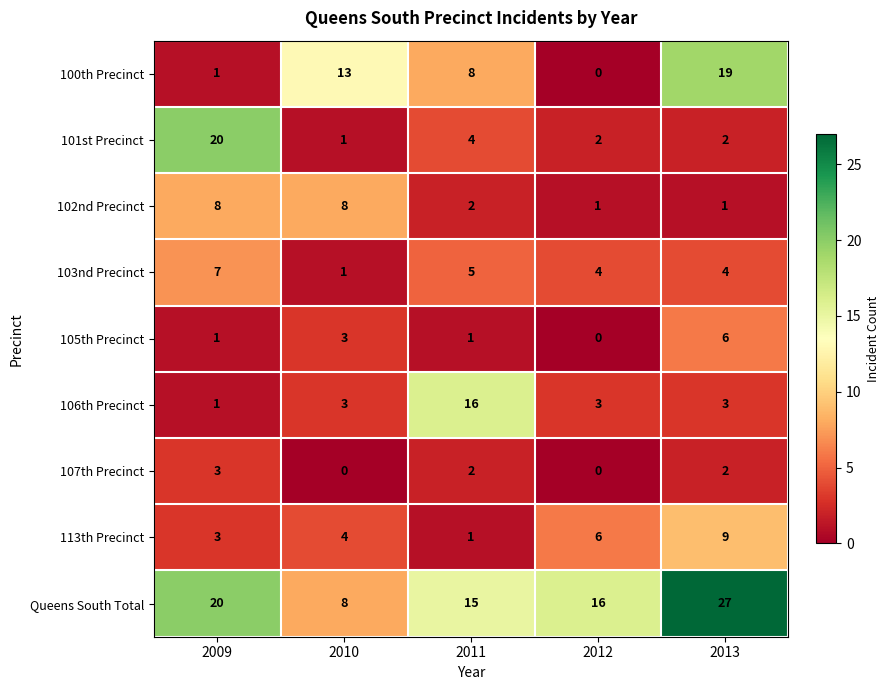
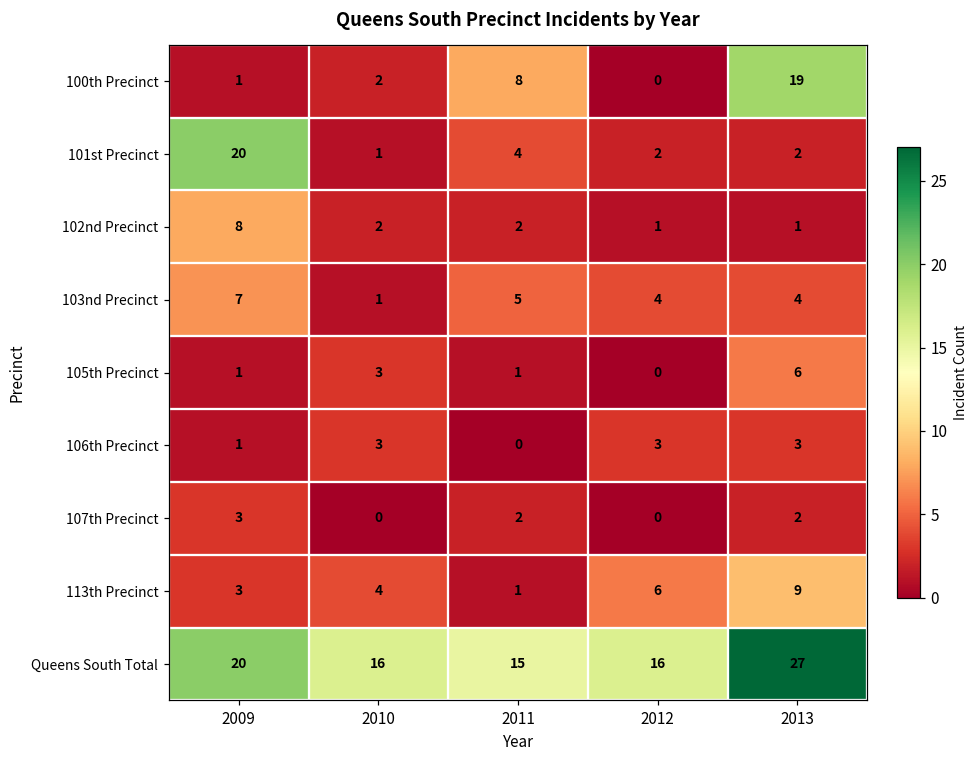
  {
    "100th Precinct": {
      "2009": 1,
-     "2010": 13,
+     "2010": 2,
      "2011": 8,
      "2012": 0,
      "2013": 19
    },
    "101st Precinct": {
      "2009": 20,
      "2010": 1,
      "2011": 4,
      "2012": 2,
      "2013": 2
    },
    "102nd Precinct": {
      "2009": 8,
-     "2010": 8,
+     "2010": 2,
      "2011": 2,
      "2012": 1,
      "2013": 1
    },
    "103nd Precinct": {
      "2009": 7,
      "2010": 1,
      "2011": 5,
      "2012": 4,
      "2013": 4
    },
    "105th Precinct": {
      "2009": 1,
      "2010": 3,
      "2011": 1,
      "2012": 0,
      "2013": 6
    },
    "106th Precinct": {
      "2009": 1,
      "2010": 3,
-     "2011": 16,
+     "2011": 0,
      "2012": 3,
      "2013": 3
    },
    "107th Precinct": {
      "2009": 3,
      "2010": 0,
      "2011": 2,
      "2012": 0,
      "2013": 2
    },
    "113th Precinct": {
      "2009": 3,
      "2010": 4,
      "2011": 1,
      "2012": 6,
      "2013": 9
    },
    "Queens South Total": {
      "2009": 20,
-     "2010": 8,
+     "2010": 16,
      "2011": 15,
      "2012": 16,
      "2013": 27
    }
  }
